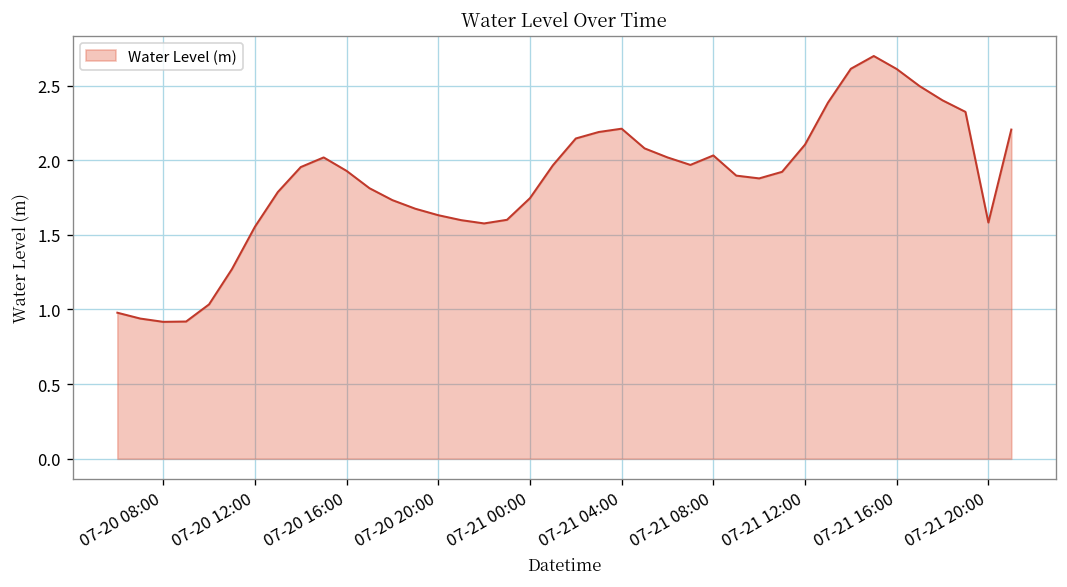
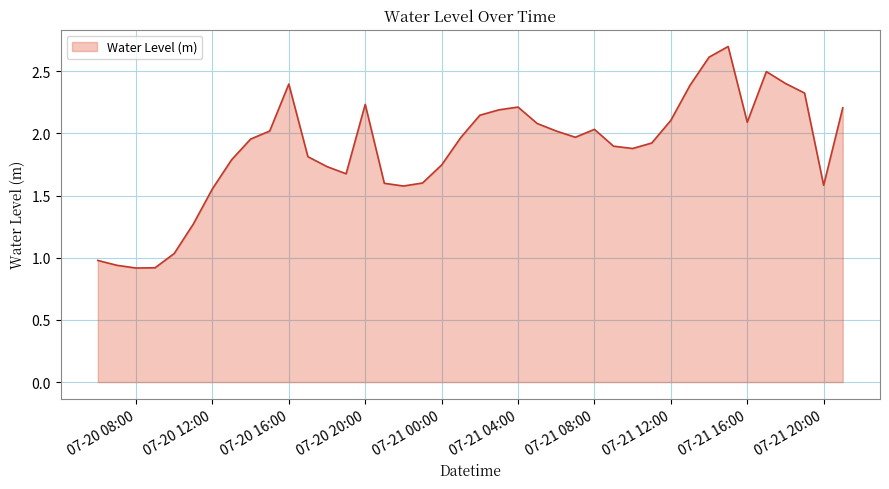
  {
    "07-20 08:00": 0.92,
    "07-20 12:00": 1.55,
-   "07-20 16:00": 1.93,
-   "07-20 20:00": 1.63,
+   "07-20 16:00": 2.40,
+   "07-20 20:00": 2.23,
    "07-21 00:00": 1.75,
    "07-21 04:00": 2.21,
    "07-21 08:00": 2.03,
    "07-21 12:00": 2.10,
-   "07-21 16:00": 2.61,
+   "07-21 16:00": 2.09,
    "07-21 20:00": 1.58
  }
